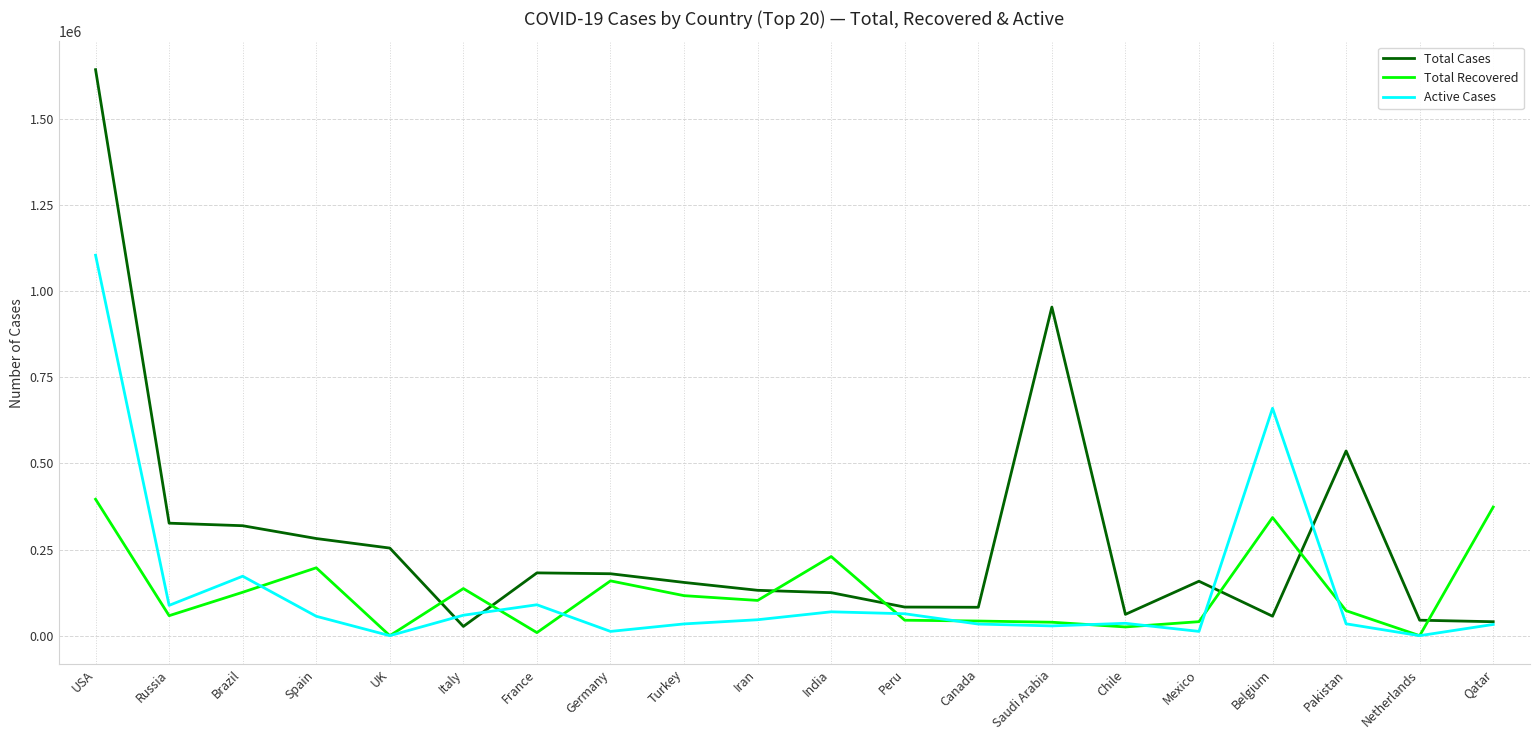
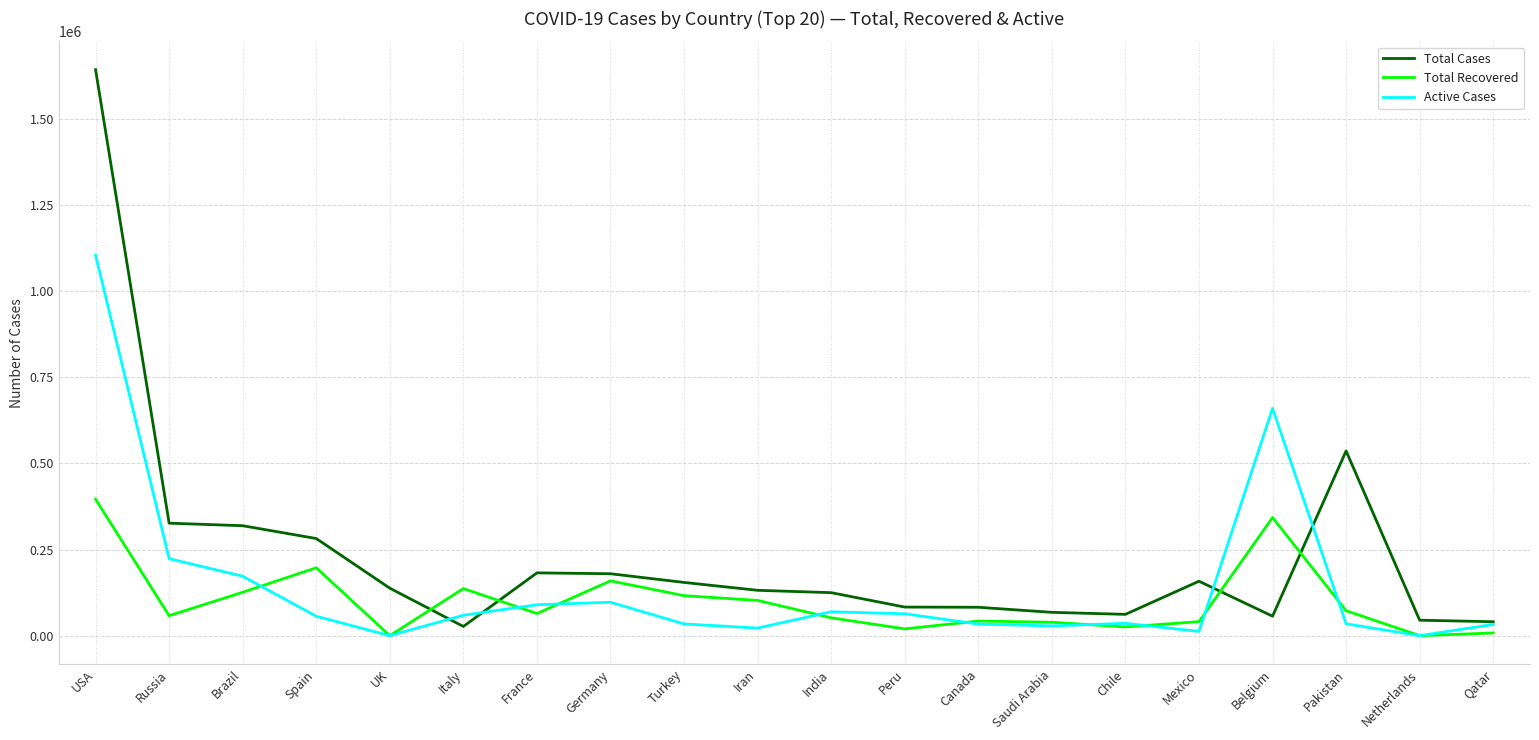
  {
    "Total Cases": {
      "USA": 1640000,
      "Russia": 330000,
      "Brazil": 320000,
      "Spain": 280000,
-     "UK": 250000,
+     "UK": 140000,
      "Italy": 30000,
      "France": 180000,
      "Germany": 180000,
      "Turkey": 150000,
      "Iran": 130000,
      "India": 120000,
      "Peru": 80000,
      "Canada": 80000,
-     "Saudi Arabia": 950000,
+     "Saudi Arabia": 70000,
      "Chile": 60000,
      "Mexico": 160000,
      "Belgium": 60000,
      "Pakistan": 540000,
      "Netherlands": 40000,
      "Qatar": 40000
    },
    "Total Recovered": {
      "USA": 400000,
      "Russia": 60000,
      "Brazil": 130000,
      "Spain": 200000,
      "Italy": 140000,
-     "France": 10000,
+     "France": 60000,
      "Germany": 160000,
      "Turkey": 120000,
      "Iran": 100000,
-     "India": 230000,
-     "Peru": 40000,
+     "India": 50000,
+     "Peru": 20000,
      "Canada": 40000,
      "Saudi Arabia": 40000,
      "Chile": 30000,
      "Mexico": 40000,
      "Belgium": 340000,
      "Pakistan": 70000,
-     "Qatar": 370000
+     "Qatar": 10000
    },
    "Active Cases": {
      "USA": 1100000,
-     "Russia": 90000,
+     "Russia": 220000,
      "Brazil": 170000,
      "Spain": 60000,
      "Italy": 60000,
      "France": 90000,
-     "Germany": 10000,
+     "Germany": 100000,
      "Turkey": 30000,
-     "Iran": 50000,
+     "Iran": 20000,
      "India": 70000,
      "Peru": 60000,
      "Canada": 30000,
      "Saudi Arabia": 30000,
      "Chile": 40000,
      "Mexico": 10000,
      "Belgium": 660000,
      "Pakistan": 30000,
      "Qatar": 30000
    }
  }
